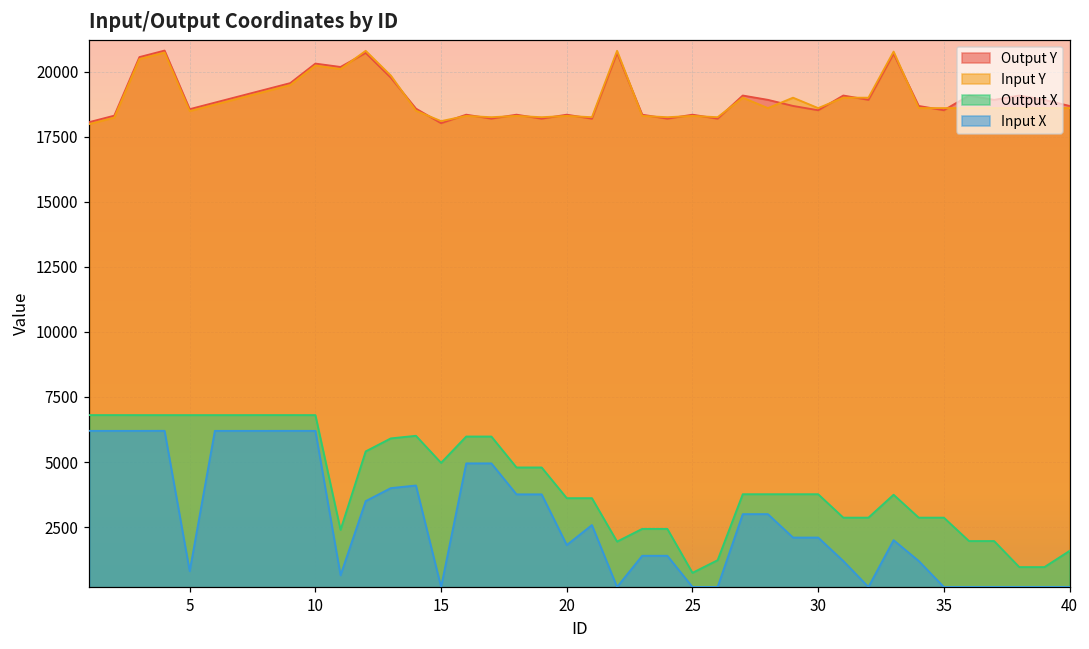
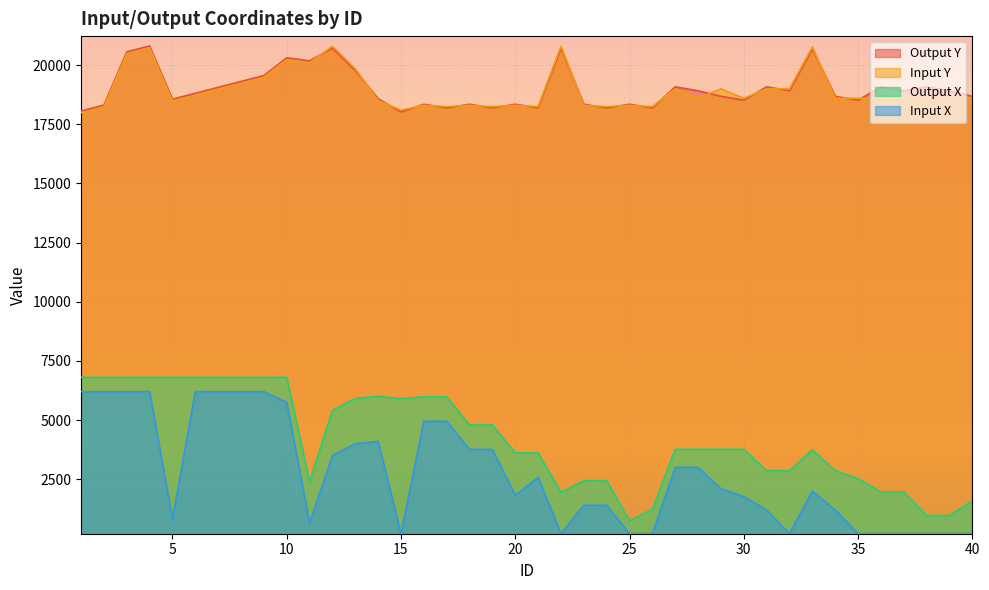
  {
    "Output X": {
      "5": 6800,
      "10": 6800,
-     "15": 5000,
+     "15": 5900,
      "20": 3600,
      "25": 700,
      "30": 3800,
-     "35": 2900,
+     "35": 2500,
      "40": 1600
    },
    "Input X": {
      "5": 800,
-     "10": 6200,
+     "10": 5700,
      "15": 200,
      "20": 1800,
      "25": 200,
-     "30": 2100,
+     "30": 1800,
      "35": 200,
      "40": 200
    }
  }
